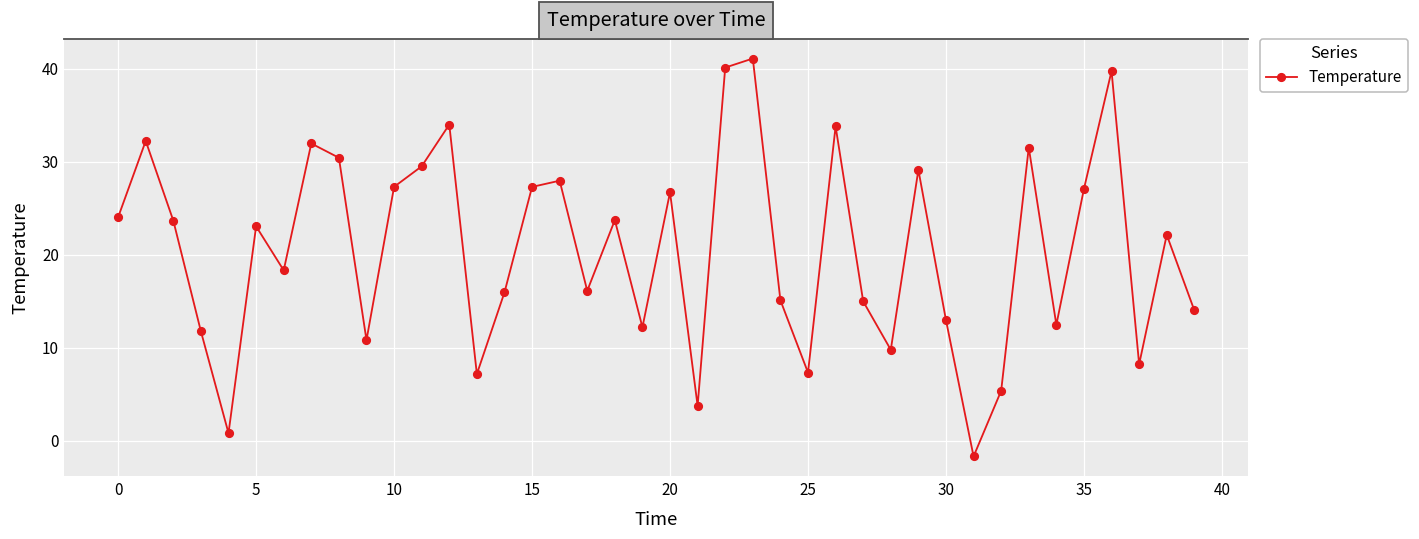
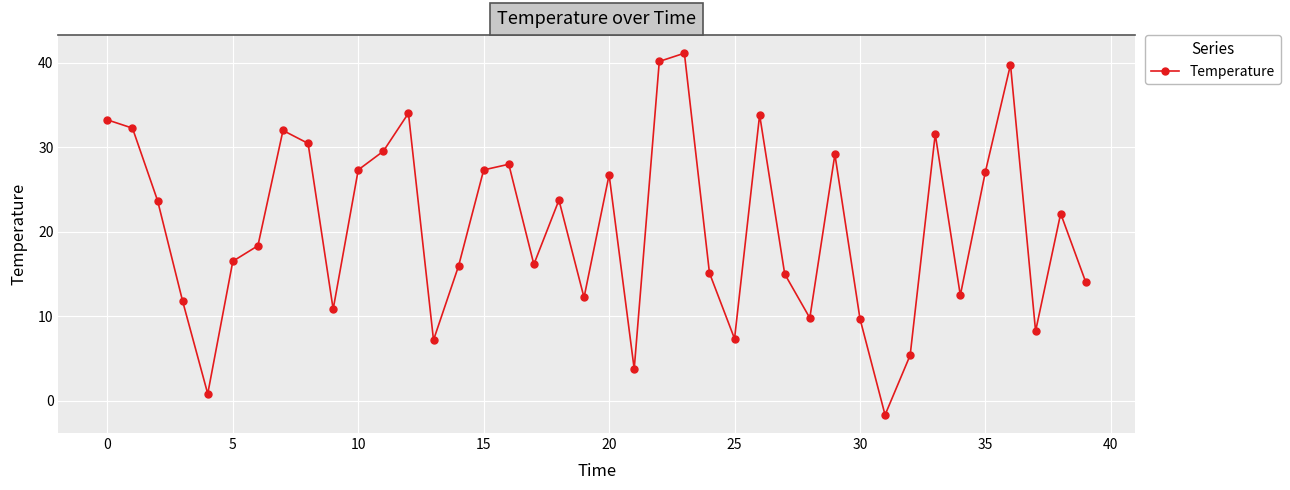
  {
-   "0": 24,
-   "5": 23,
+   "0": 33,
+   "5": 17,
    "10": 27,
    "15": 27,
    "20": 27,
    "25": 7,
-   "30": 13,
+   "30": 10,
    "35": 27
  }
